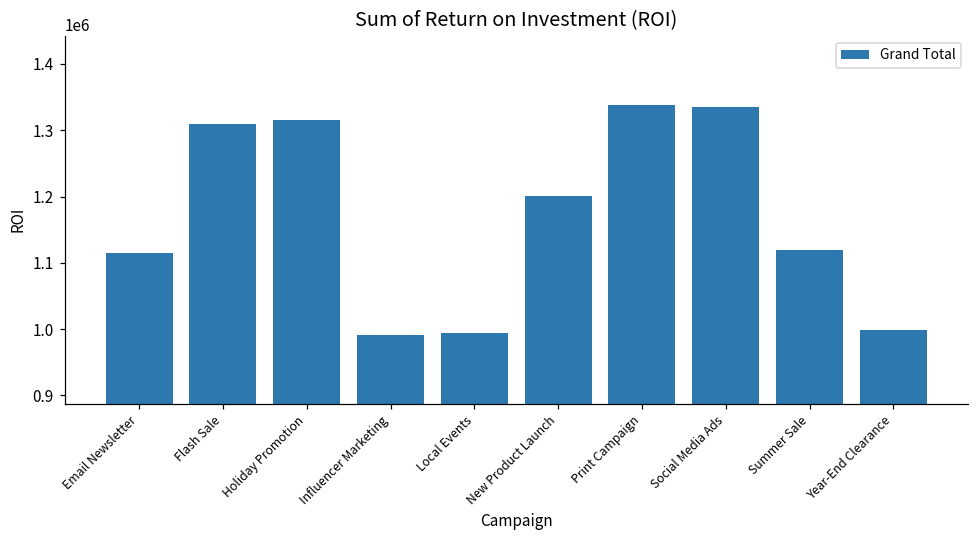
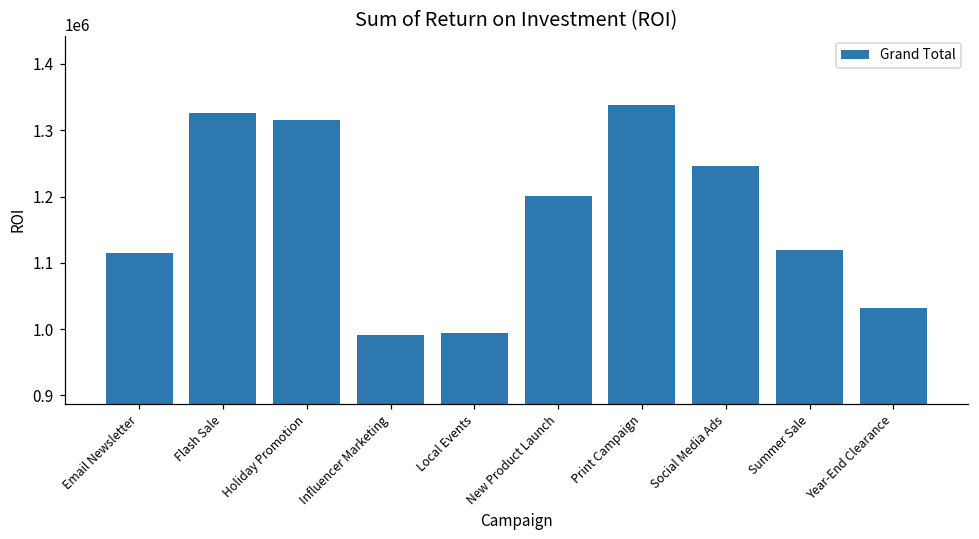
  {
    "Email Newsletter": 1120000,
-   "Flash Sale": 1310000,
+   "Flash Sale": 1330000,
    "Holiday Promotion": 1310000,
    "Influencer Marketing": 990000,
    "Local Events": 990000,
    "New Product Launch": 1200000,
    "Print Campaign": 1340000,
-   "Social Media Ads": 1340000,
+   "Social Media Ads": 1250000,
    "Summer Sale": 1120000,
-   "Year-End Clearance": 1000000
+   "Year-End Clearance": 1030000
  }
